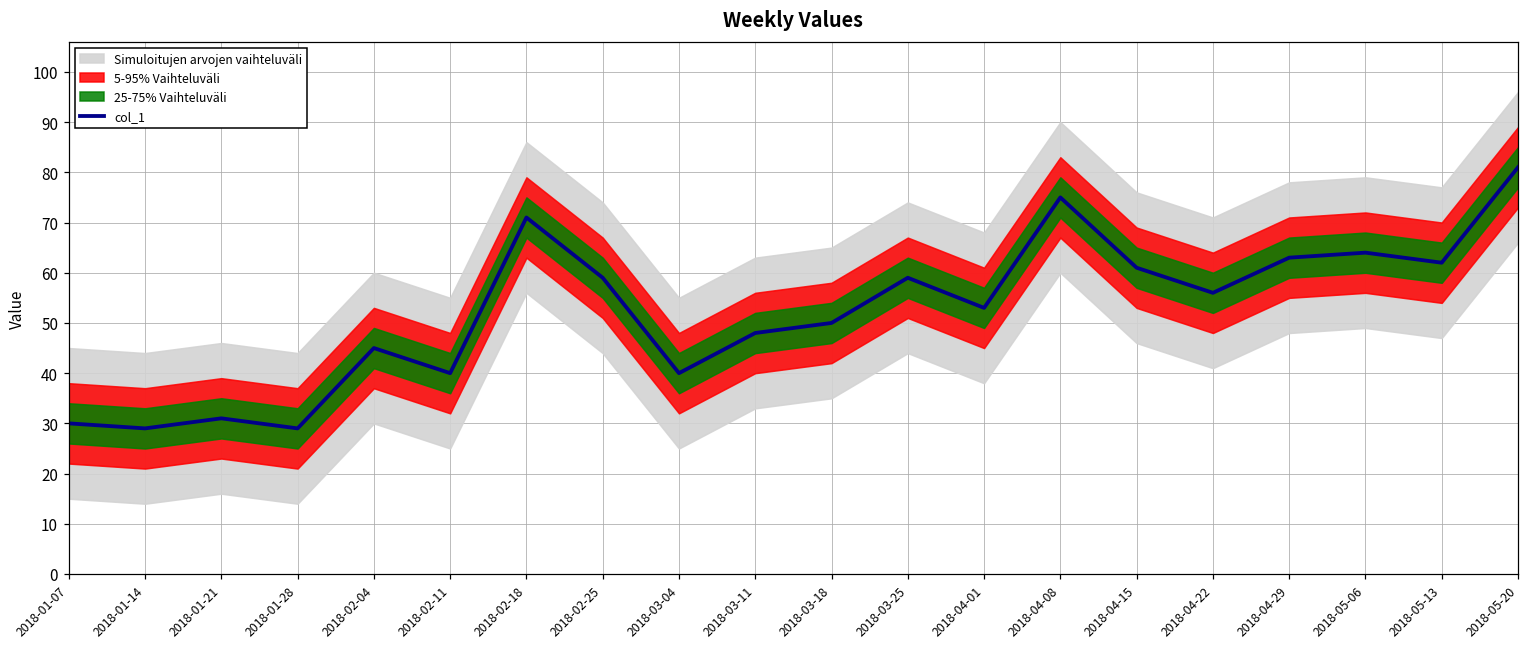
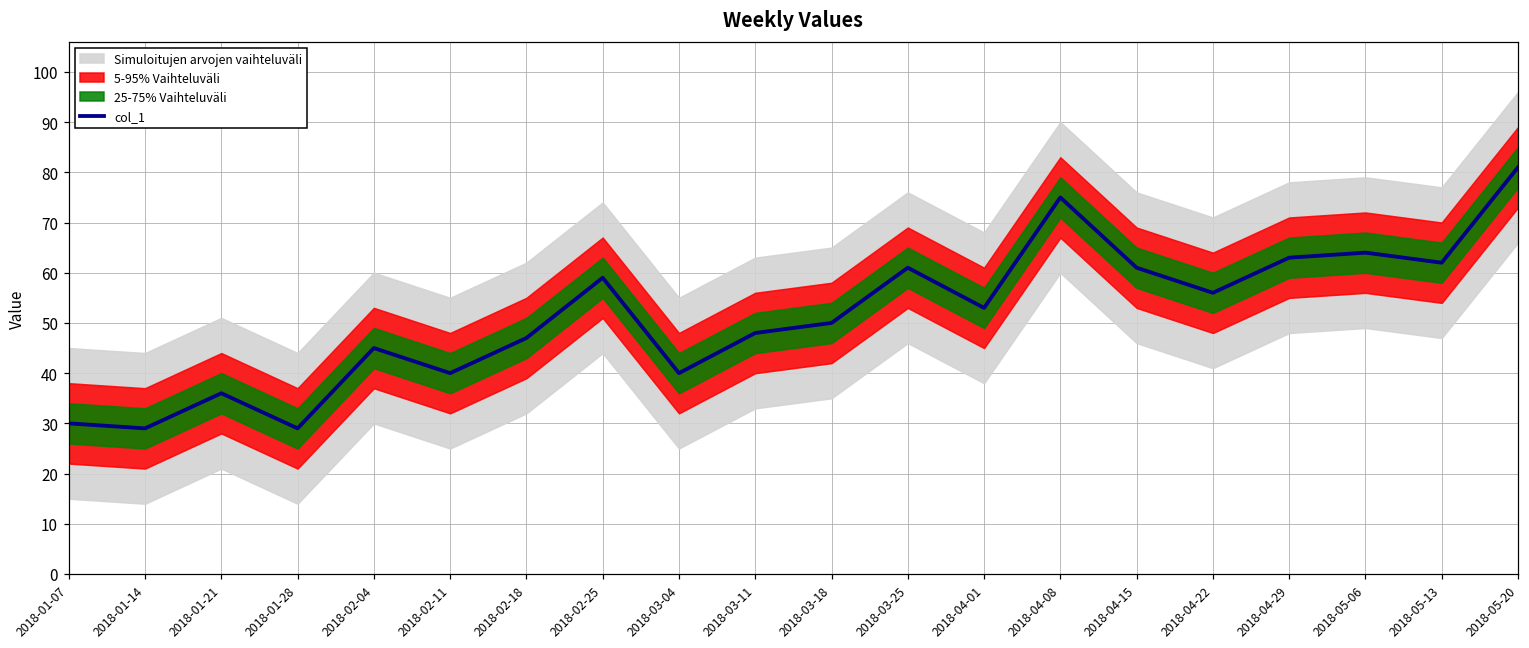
  {
    "col_1": {
      "2018-01-07": 30,
      "2018-01-14": 29,
-     "2018-01-21": 31,
+     "2018-01-21": 36,
      "2018-01-28": 29,
      "2018-02-04": 45,
      "2018-02-11": 40,
-     "2018-02-18": 71,
+     "2018-02-18": 47,
      "2018-02-25": 59,
      "2018-03-04": 40,
      "2018-03-11": 48,
      "2018-03-18": 50,
-     "2018-03-25": 59,
+     "2018-03-25": 61,
      "2018-04-01": 53,
      "2018-04-08": 75,
      "2018-04-15": 61,
      "2018-04-22": 56,
      "2018-04-29": 63,
      "2018-05-06": 64,
      "2018-05-13": 62,
      "2018-05-20": 81
    }
  }
